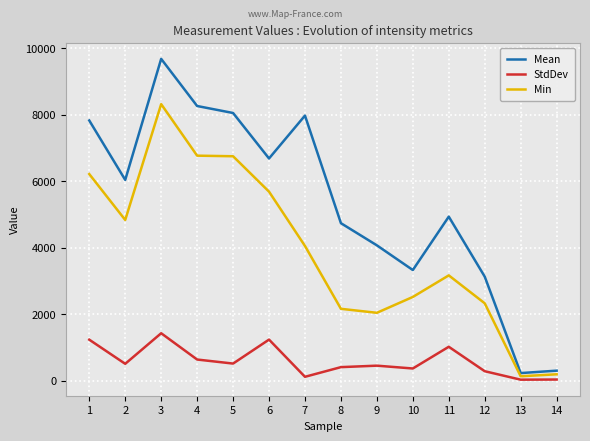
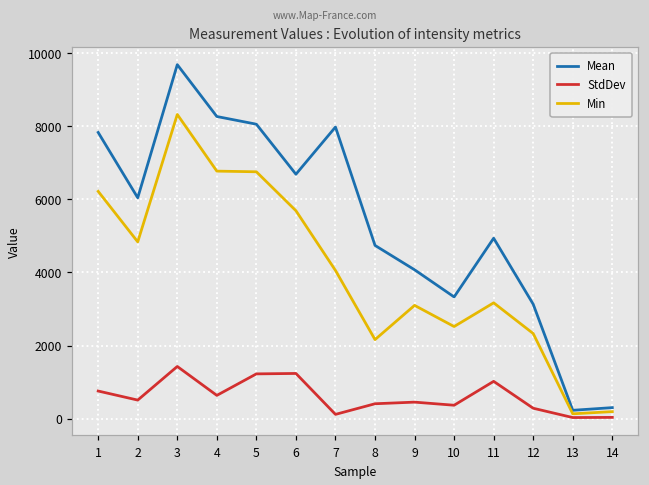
  {
    "Mean": {
      "1": 7800,
      "2": 6000,
      "3": 9700,
      "4": 8300,
      "5": 8100,
      "6": 6700,
      "7": 8000,
      "8": 4700,
      "9": 4100,
      "10": 3300,
      "11": 4900,
      "12": 3100,
      "13": 200,
      "14": 300
    },
    "StdDev": {
-     "1": 1200,
+     "1": 800,
      "2": 500,
      "3": 1400,
      "4": 600,
-     "5": 500,
+     "5": 1200,
      "6": 1200,
      "7": 100,
      "8": 400,
      "9": 500,
      "10": 400,
      "11": 1000,
      "12": 300,
      "13": 0,
      "14": 0
    },
    "Min": {
      "1": 6200,
      "2": 4800,
      "3": 8300,
      "4": 6800,
      "5": 6800,
      "6": 5700,
      "7": 4100,
      "8": 2200,
-     "9": 2000,
+     "9": 3100,
      "10": 2500,
      "11": 3200,
      "12": 2300,
      "13": 100,
      "14": 200
    }
  }
